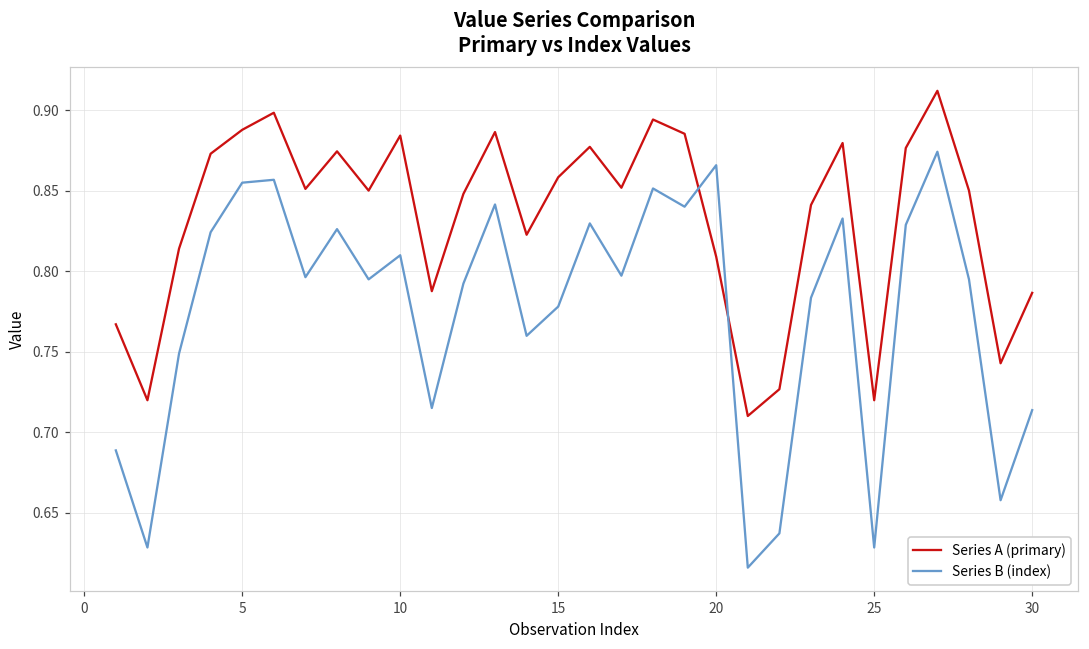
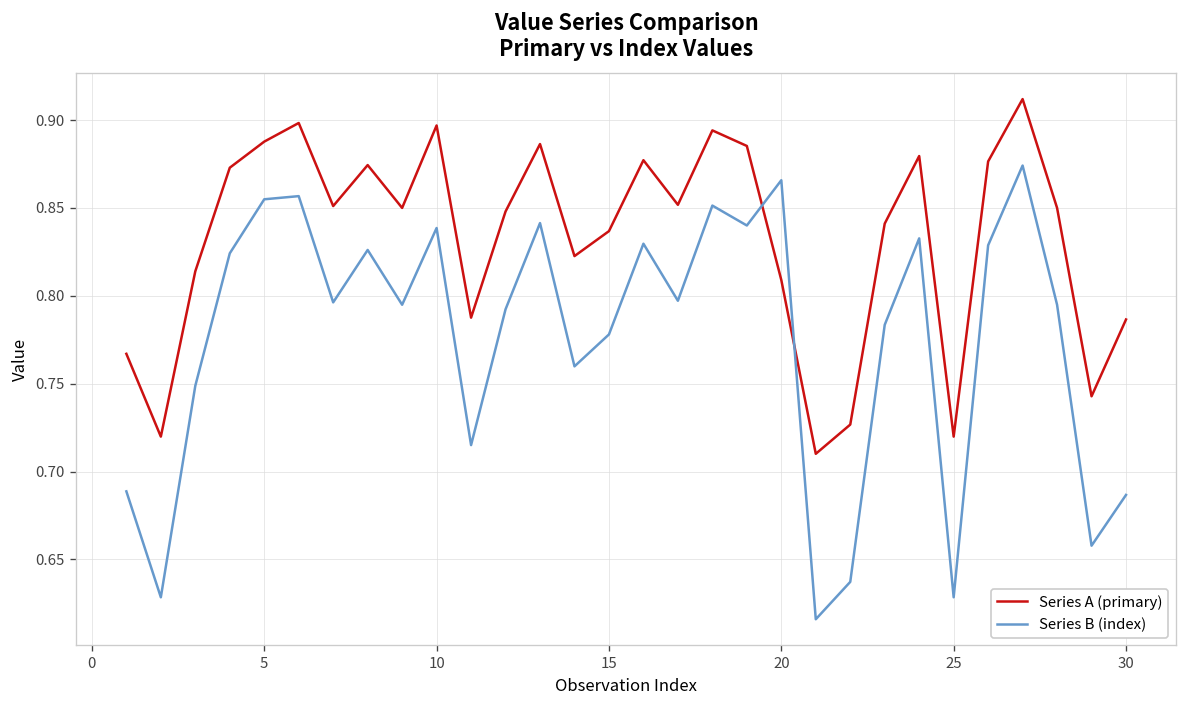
  {
    "Series A (primary)": {
      "5": 0.888,
-     "10": 0.884,
-     "15": 0.858,
+     "10": 0.897,
+     "15": 0.837,
      "20": 0.809,
      "25": 0.720,
      "30": 0.787
    },
    "Series B (index)": {
      "5": 0.855,
-     "10": 0.810,
+     "10": 0.839,
      "15": 0.778,
      "20": 0.866,
      "25": 0.628,
-     "30": 0.714
+     "30": 0.687
    }
  }
